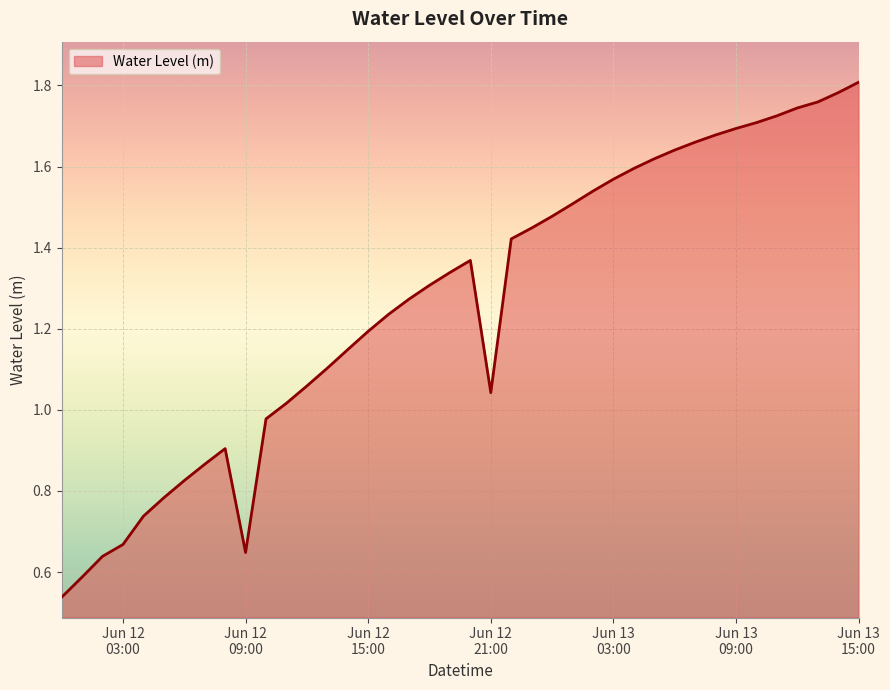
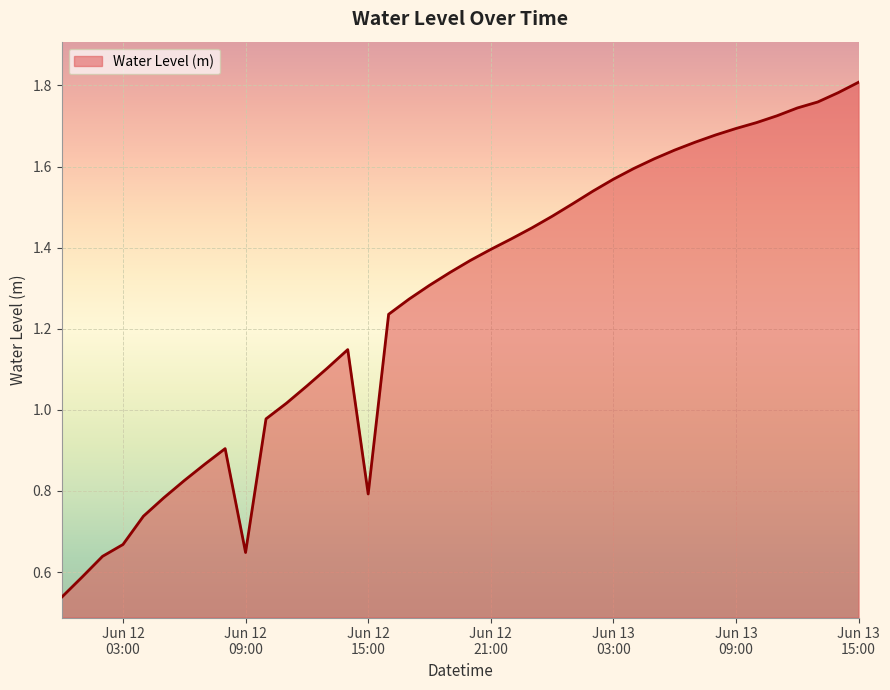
  {
    "Jun 12 03:00": 0.67,
    "Jun 12 09:00": 0.65,
-   "Jun 12 15:00": 1.19,
-   "Jun 12 21:00": 1.04,
+   "Jun 12 15:00": 0.79,
+   "Jun 12 21:00": 1.40,
    "Jun 13 03:00": 1.57,
    "Jun 13 09:00": 1.69,
    "Jun 13 15:00": 1.81
  }
